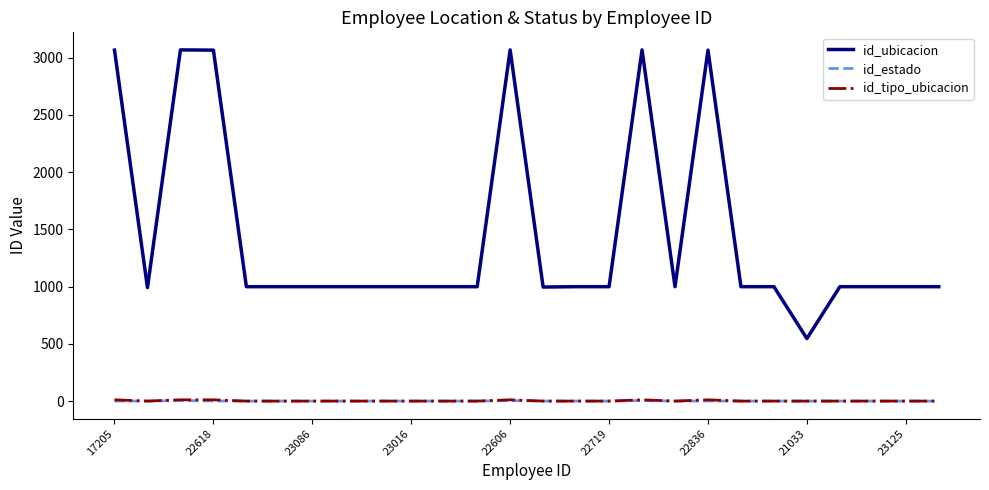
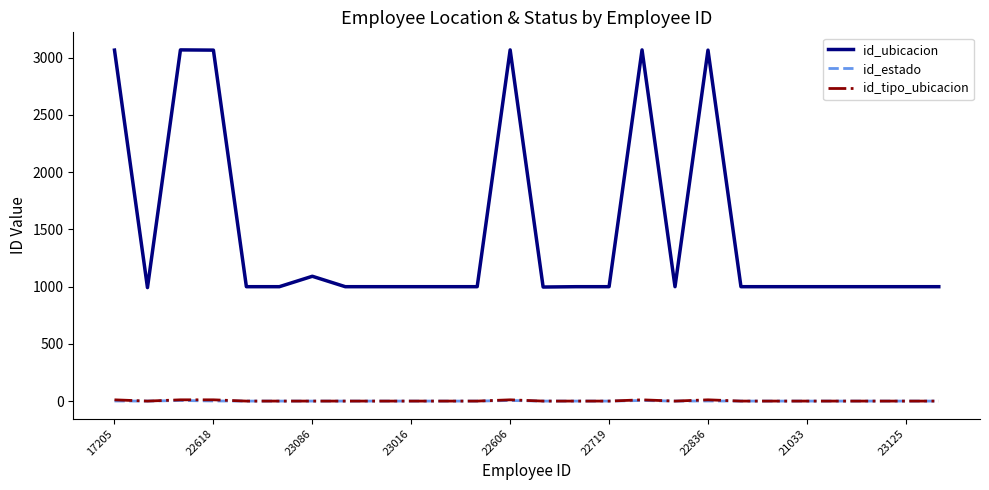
  {
    "id_ubicacion": {
      "17205": 3070,
      "22618": 3070,
-     "23086": 1000,
+     "23086": 1090,
      "23016": 1000,
      "22606": 3070,
      "22719": 1000,
      "22836": 3070,
-     "21033": 550,
+     "21033": 1000,
      "23125": 1000
    }
  }
